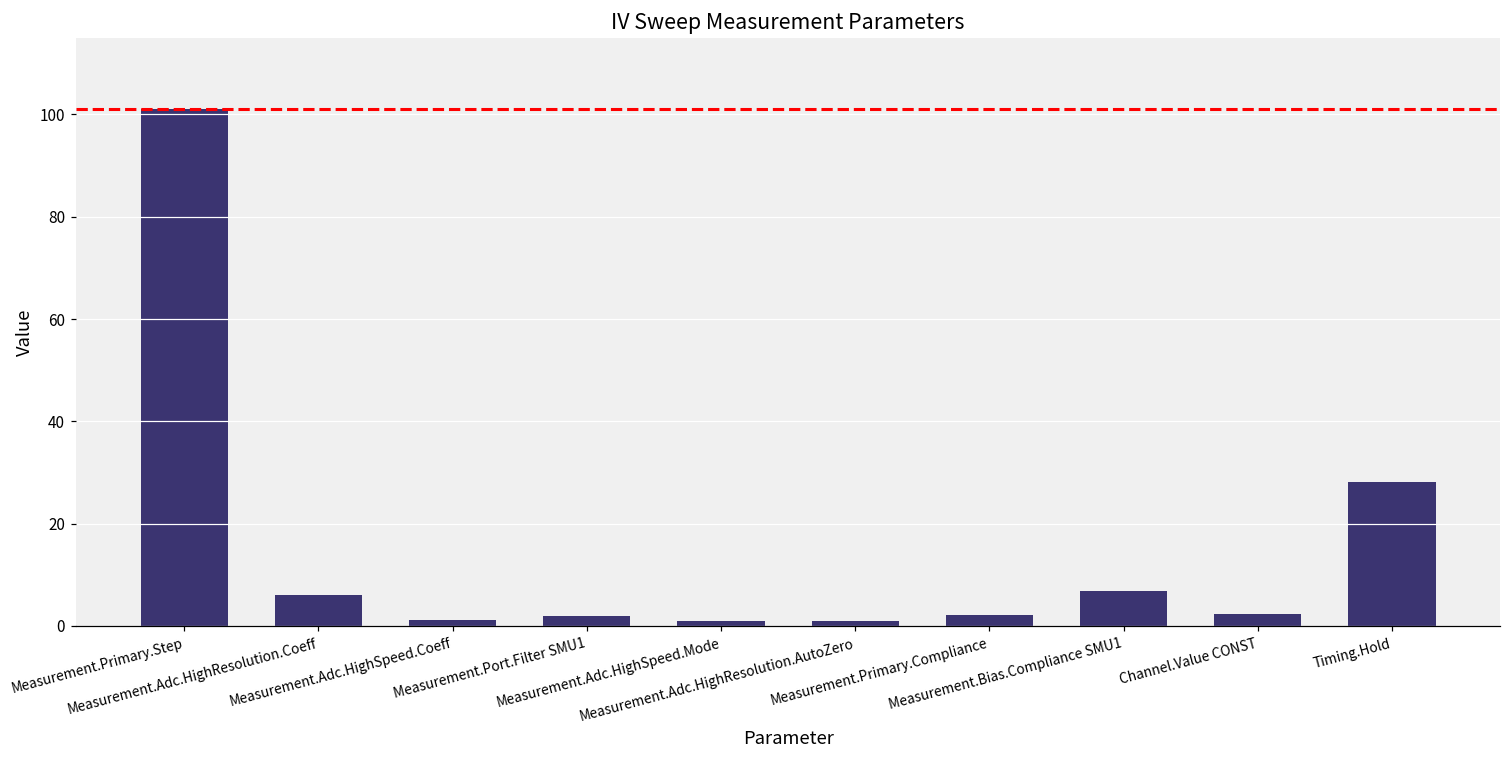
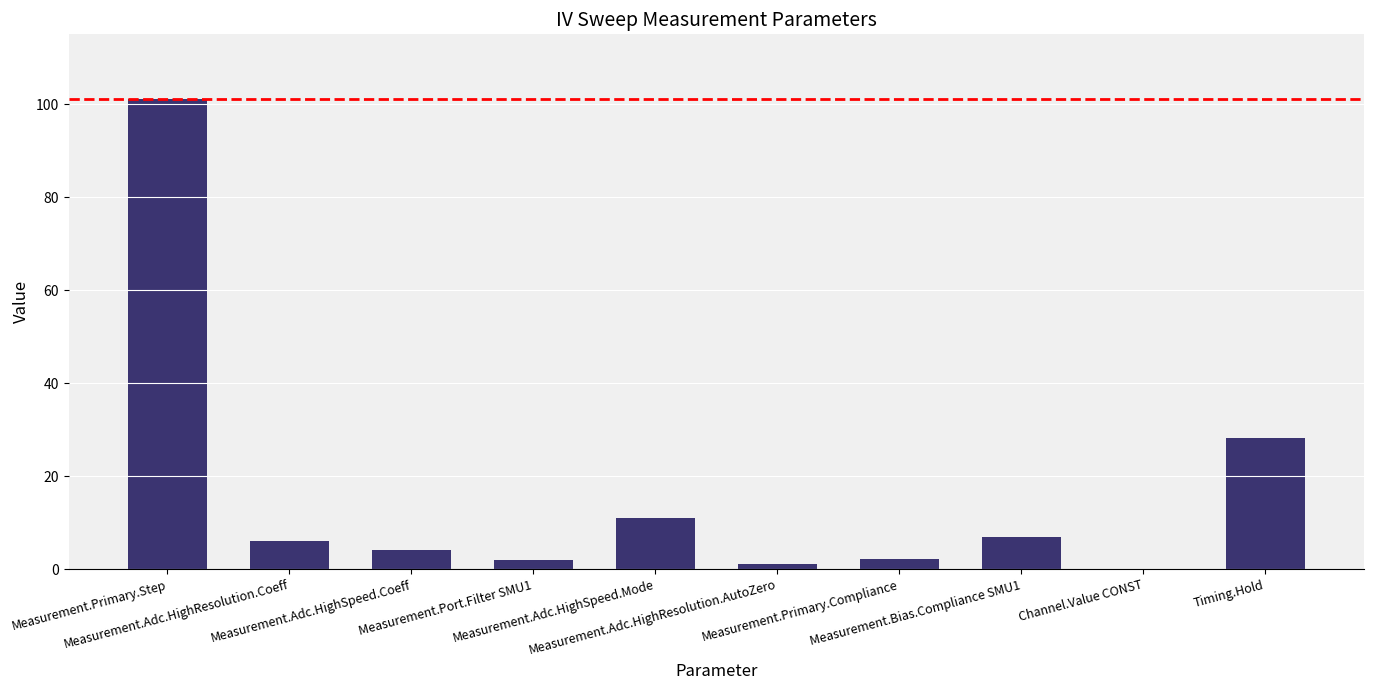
  {
    "Measurement.Primary.Step": 101,
    "Measurement.Adc.HighResolution.Coeff": 6,
-   "Measurement.Adc.HighSpeed.Coeff": 1,
+   "Measurement.Adc.HighSpeed.Coeff": 4,
    "Measurement.Port.Filter SMU1": 2,
-   "Measurement.Adc.HighSpeed.Mode": 1,
+   "Measurement.Adc.HighSpeed.Mode": 11,
    "Measurement.Adc.HighResolution.AutoZero": 1,
    "Measurement.Primary.Compliance": 2,
    "Measurement.Bias.Compliance SMU1": 7,
-   "Channel.Value CONST": 2,
+   "Channel.Value CONST": 0,
    "Timing.Hold": 28
  }
